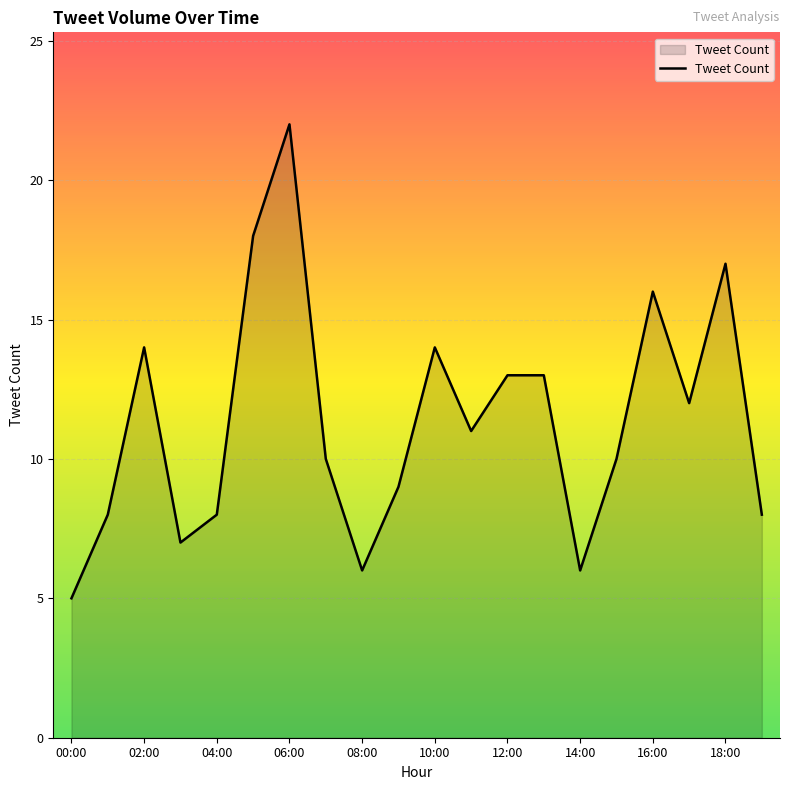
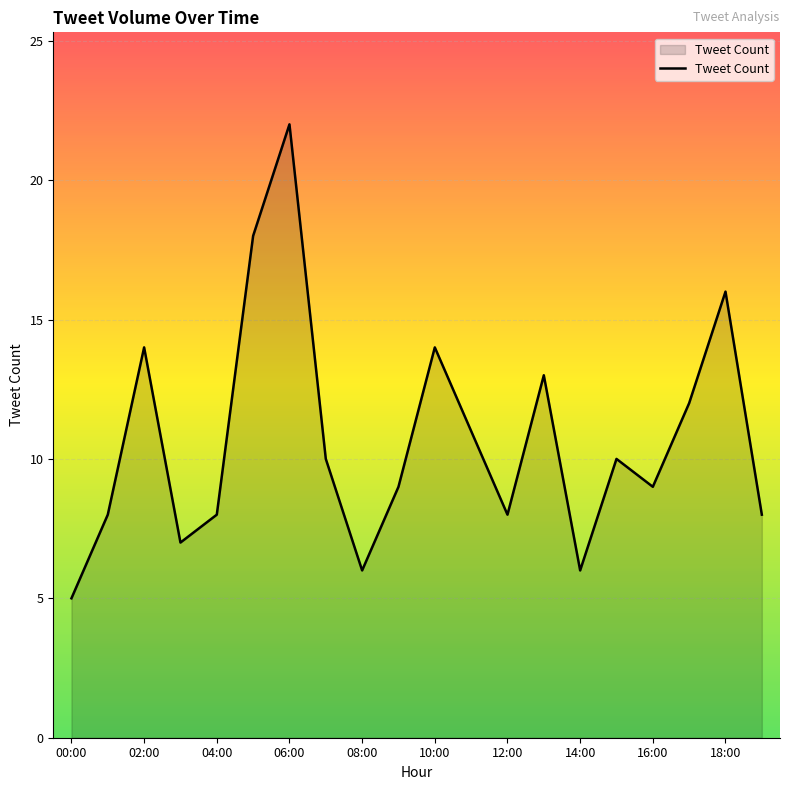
  {
    "00:00": 5,
    "02:00": 14,
    "04:00": 8,
    "06:00": 22,
    "08:00": 6,
    "10:00": 14,
-   "12:00": 13,
+   "12:00": 8,
    "14:00": 6,
-   "16:00": 16,
-   "18:00": 17
+   "16:00": 9,
+   "18:00": 16
  }
